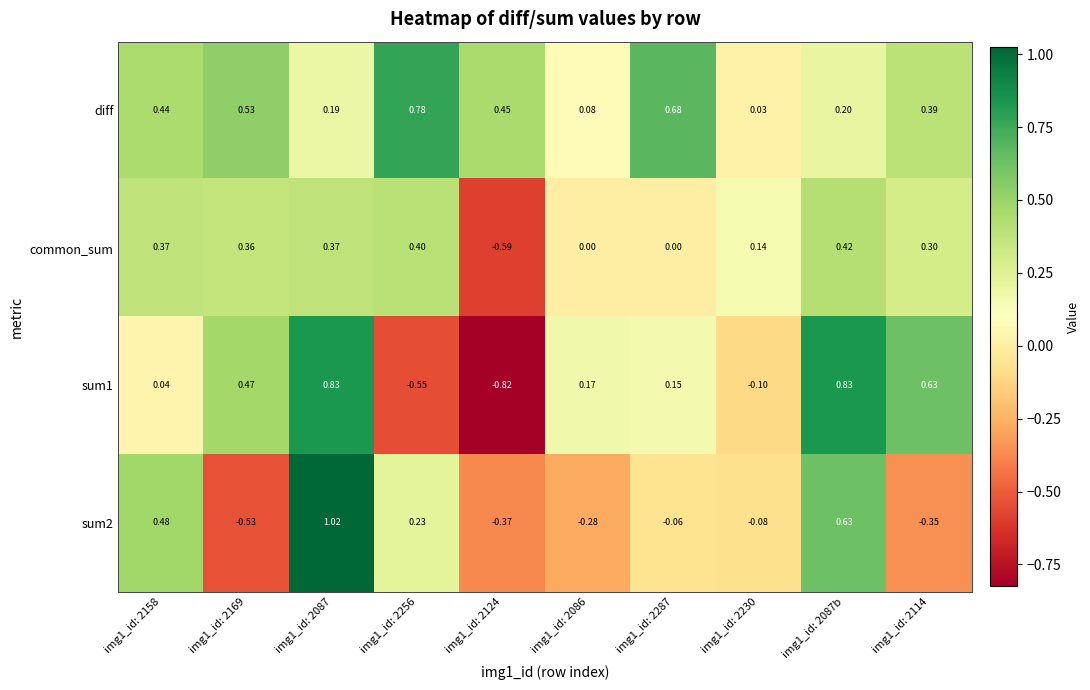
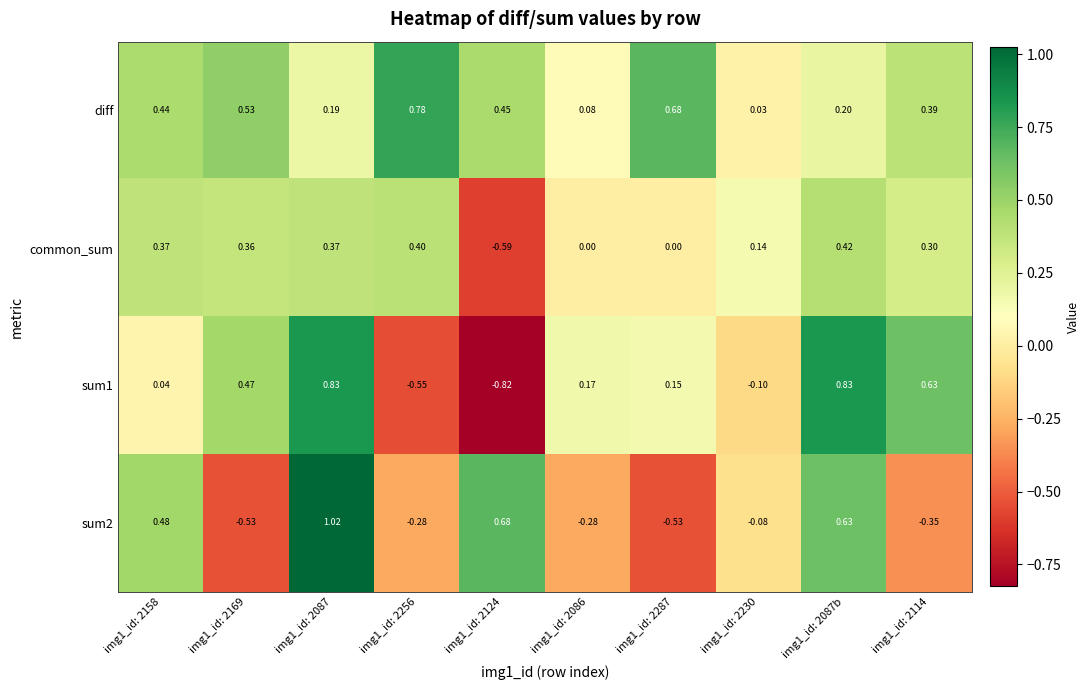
  {
    "diff": {
      "img1_id: 2158": 0.44,
      "img1_id: 2169": 0.53,
      "img1_id: 2087": 0.19,
      "img1_id: 2256": 0.78,
      "img1_id: 2124": 0.45,
      "img1_id: 2086": 0.08,
      "img1_id: 2287": 0.68,
      "img1_id: 2230": 0.03,
      "img1_id: 2087b": 0.20,
      "img1_id: 2114": 0.39
    },
    "common_sum": {
      "img1_id: 2158": 0.37,
      "img1_id: 2169": 0.36,
      "img1_id: 2087": 0.37,
      "img1_id: 2256": 0.40,
      "img1_id: 2124": -0.59,
      "img1_id: 2086": 0.00,
      "img1_id: 2287": 0.00,
      "img1_id: 2230": 0.14,
      "img1_id: 2087b": 0.42,
      "img1_id: 2114": 0.30
    },
    "sum1": {
      "img1_id: 2158": 0.04,
      "img1_id: 2169": 0.47,
      "img1_id: 2087": 0.83,
      "img1_id: 2256": -0.55,
      "img1_id: 2124": -0.82,
      "img1_id: 2086": 0.17,
      "img1_id: 2287": 0.15,
      "img1_id: 2230": -0.10,
      "img1_id: 2087b": 0.83,
      "img1_id: 2114": 0.63
    },
    "sum2": {
      "img1_id: 2158": 0.48,
      "img1_id: 2169": -0.53,
      "img1_id: 2087": 1.02,
-     "img1_id: 2256": 0.23,
-     "img1_id: 2124": -0.37,
+     "img1_id: 2256": -0.28,
+     "img1_id: 2124": 0.68,
      "img1_id: 2086": -0.28,
-     "img1_id: 2287": -0.06,
+     "img1_id: 2287": -0.53,
      "img1_id: 2230": -0.08,
      "img1_id: 2087b": 0.63,
      "img1_id: 2114": -0.35
    }
  }
